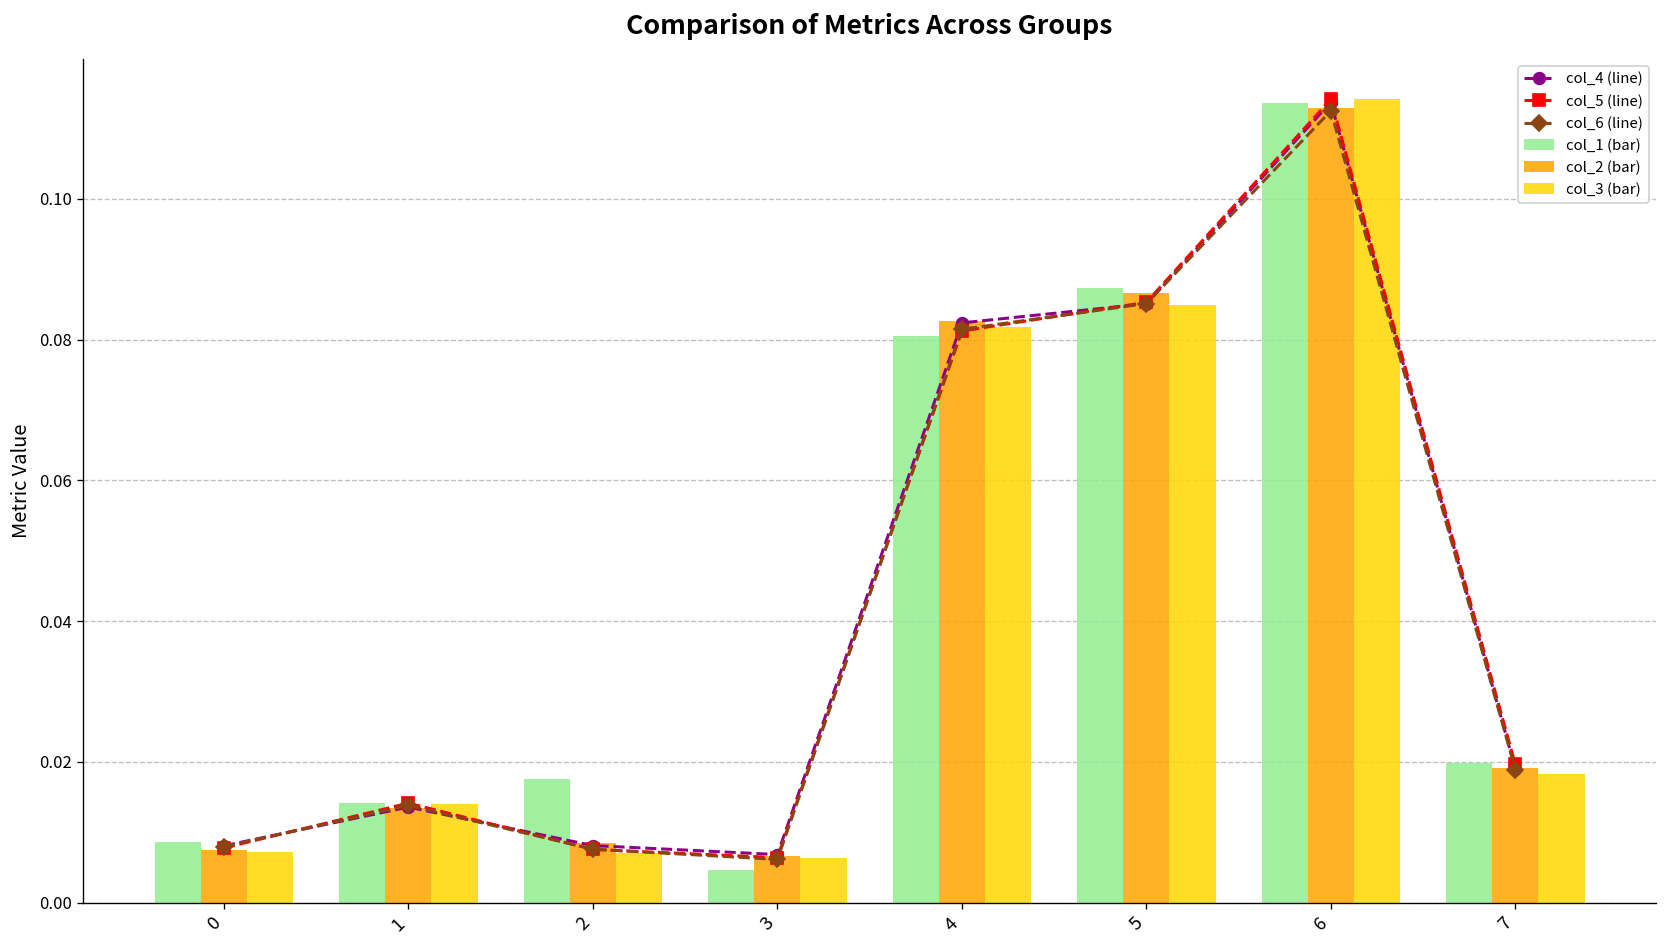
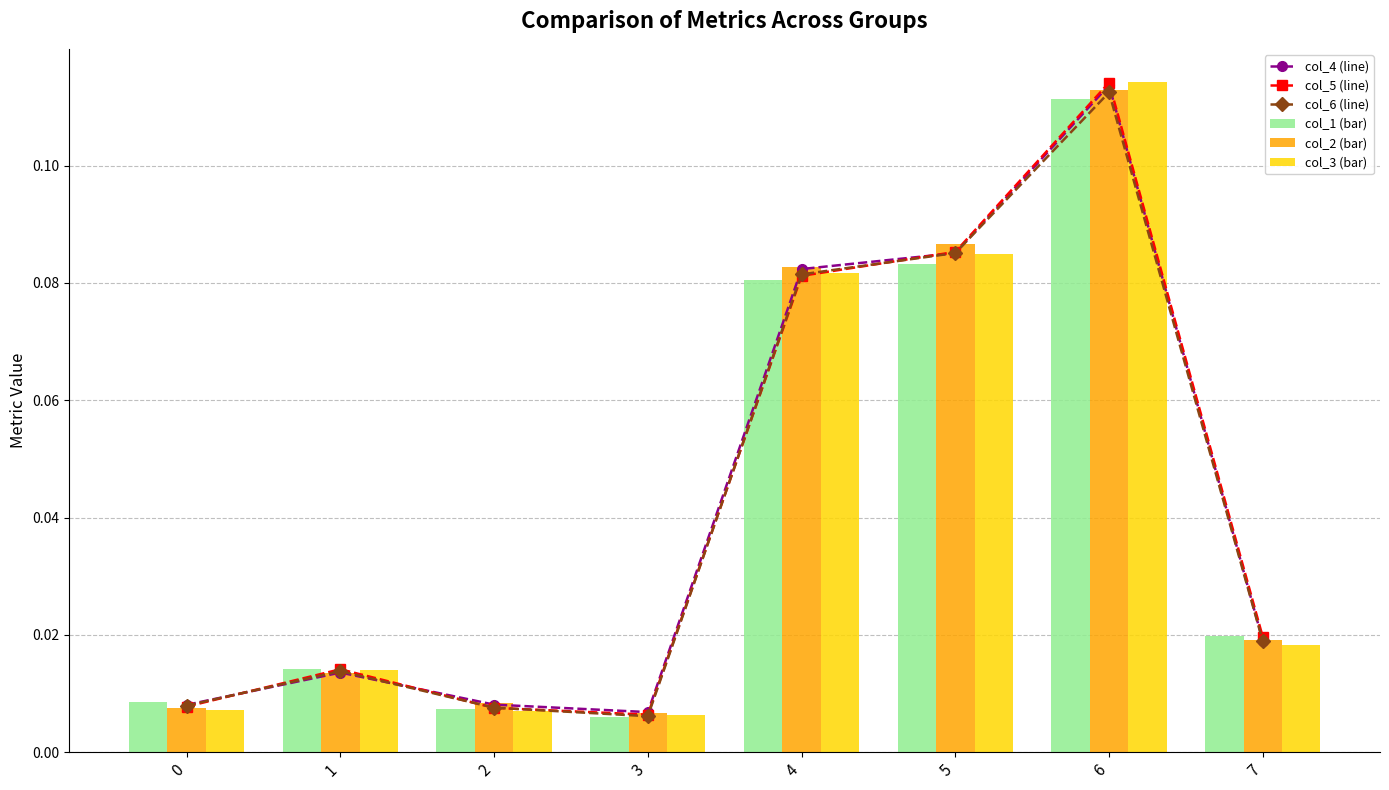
  {
    "col_1 (bar)": {
      "0": 0.009,
      "1": 0.014,
-     "2": 0.018,
-     "3": 0.005,
+     "2": 0.007,
+     "3": 0.006,
      "4": 0.080,
-     "5": 0.087,
-     "6": 0.114,
+     "5": 0.083,
+     "6": 0.111,
      "7": 0.020
    },
    "col_4 (line)": {
      "2": 0.008,
      "3": 0.007,
      "4": 0.082
    },
    "col_5 (line)": {
      "7": 0.020
    },
    "col_6 (line)": {
      "6": 0.112
    }
  }
